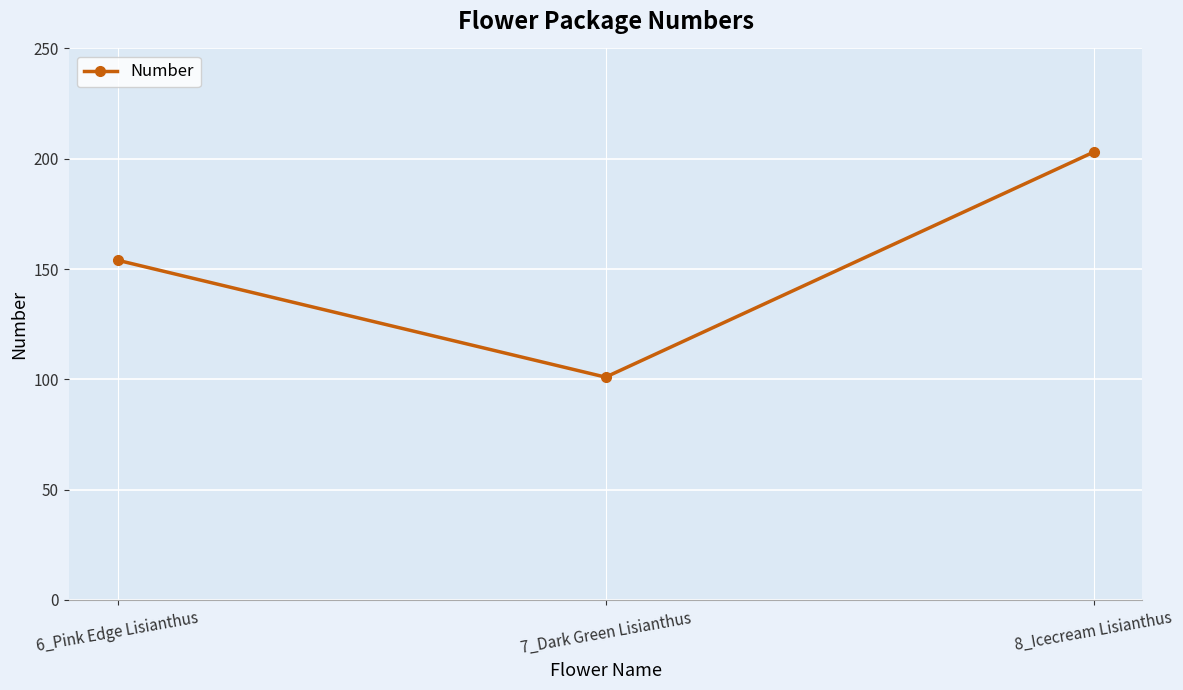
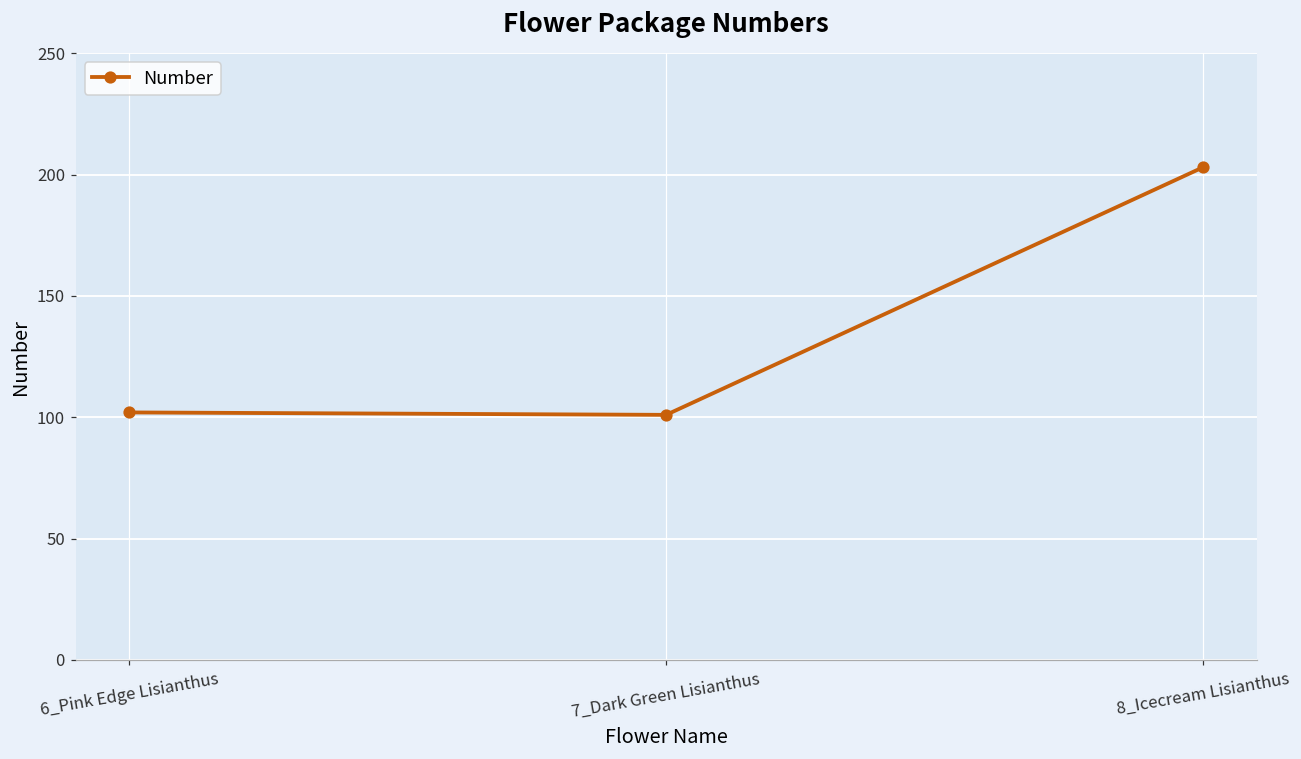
  {
-   "6_Pink Edge Lisianthus": 154,
+   "6_Pink Edge Lisianthus": 102,
    "7_Dark Green Lisianthus": 101,
    "8_Icecream Lisianthus": 203
  }
